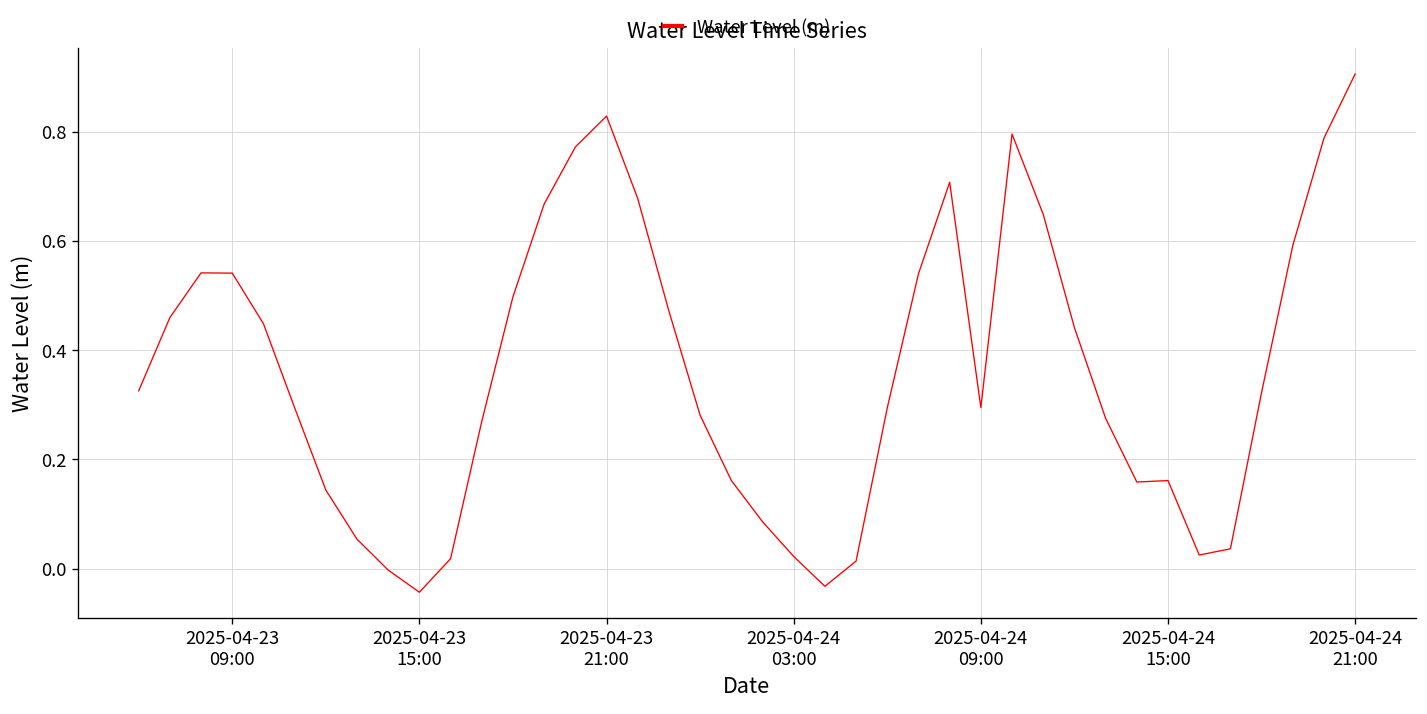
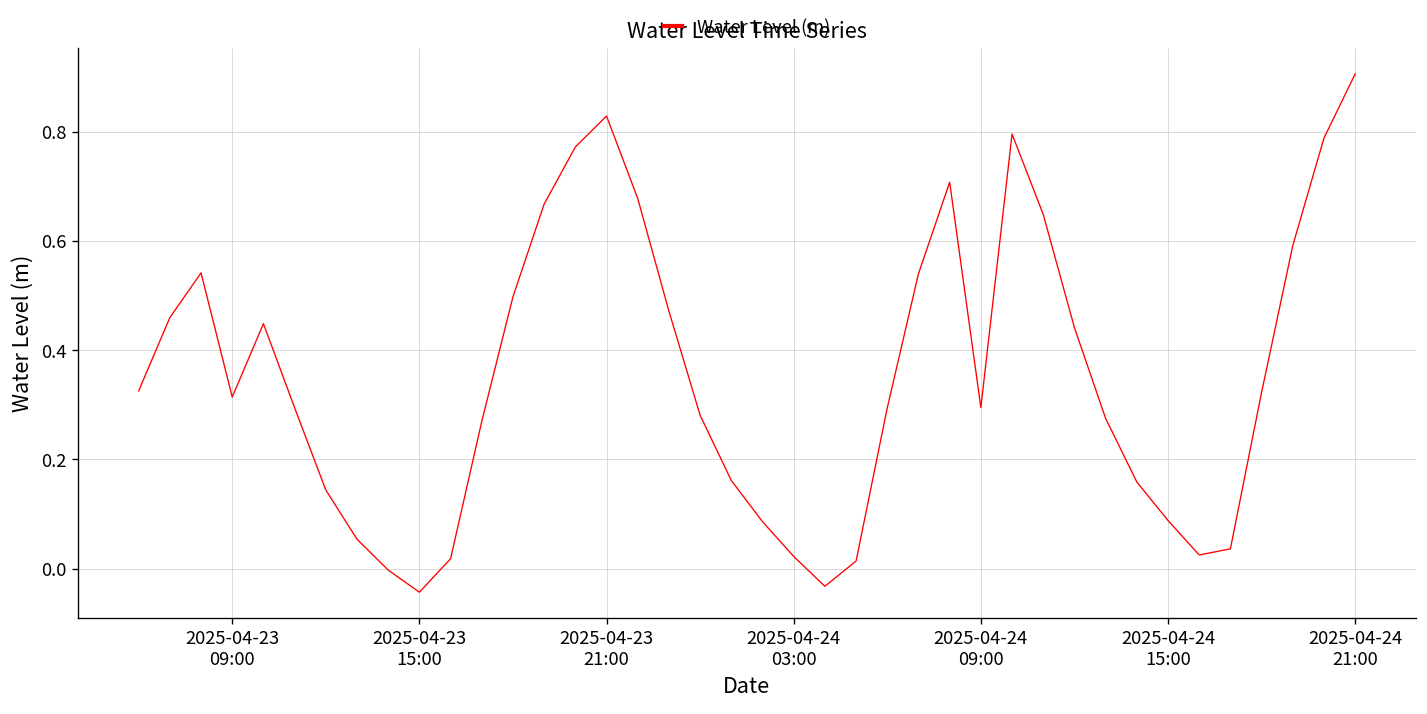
  {
-   "2025-04-23 09:00": 0.54,
+   "2025-04-23 09:00": 0.31,
    "2025-04-23 15:00": -0.04,
    "2025-04-23 21:00": 0.83,
    "2025-04-24 03:00": 0.02,
    "2025-04-24 09:00": 0.30,
-   "2025-04-24 15:00": 0.16,
+   "2025-04-24 15:00": 0.09,
    "2025-04-24 21:00": 0.91
  }
